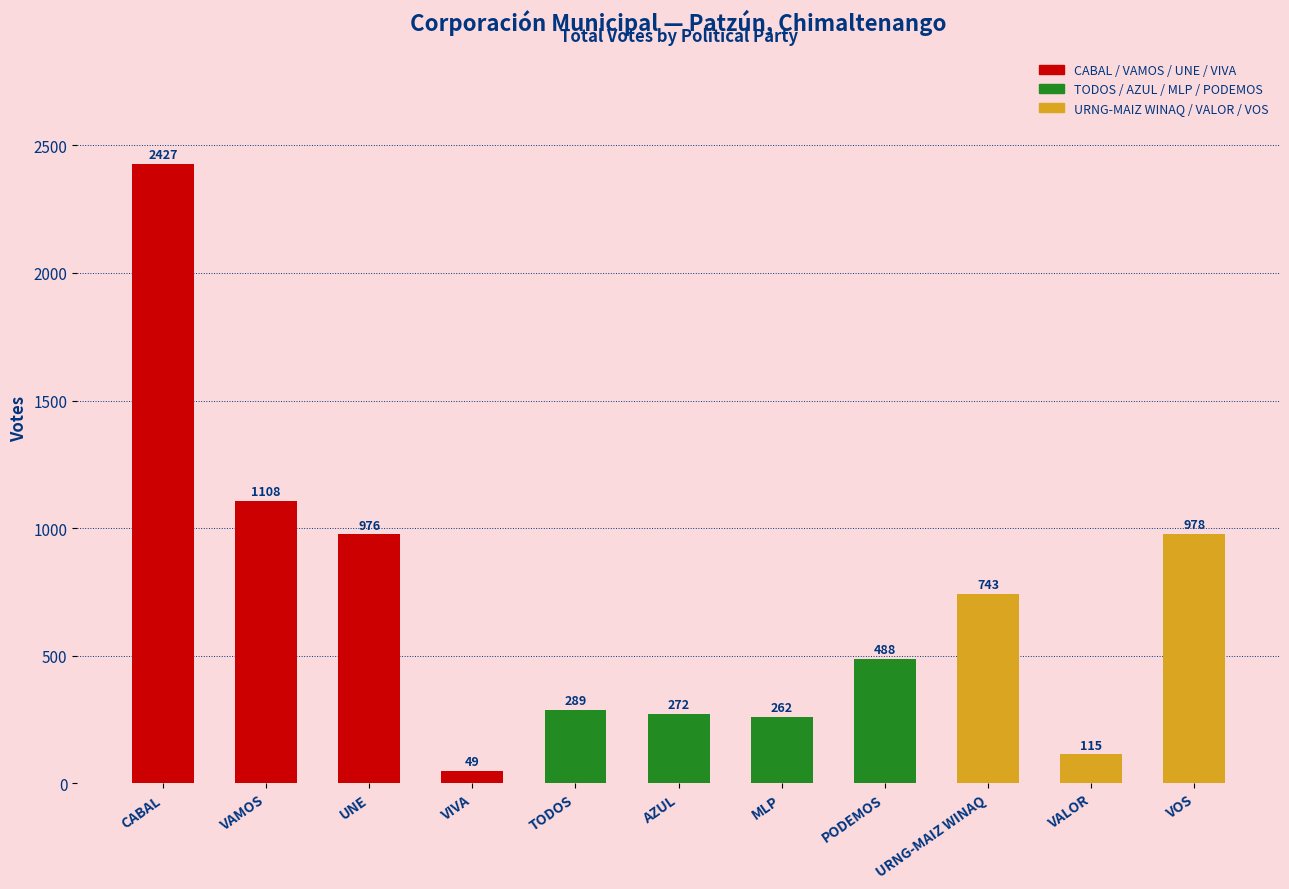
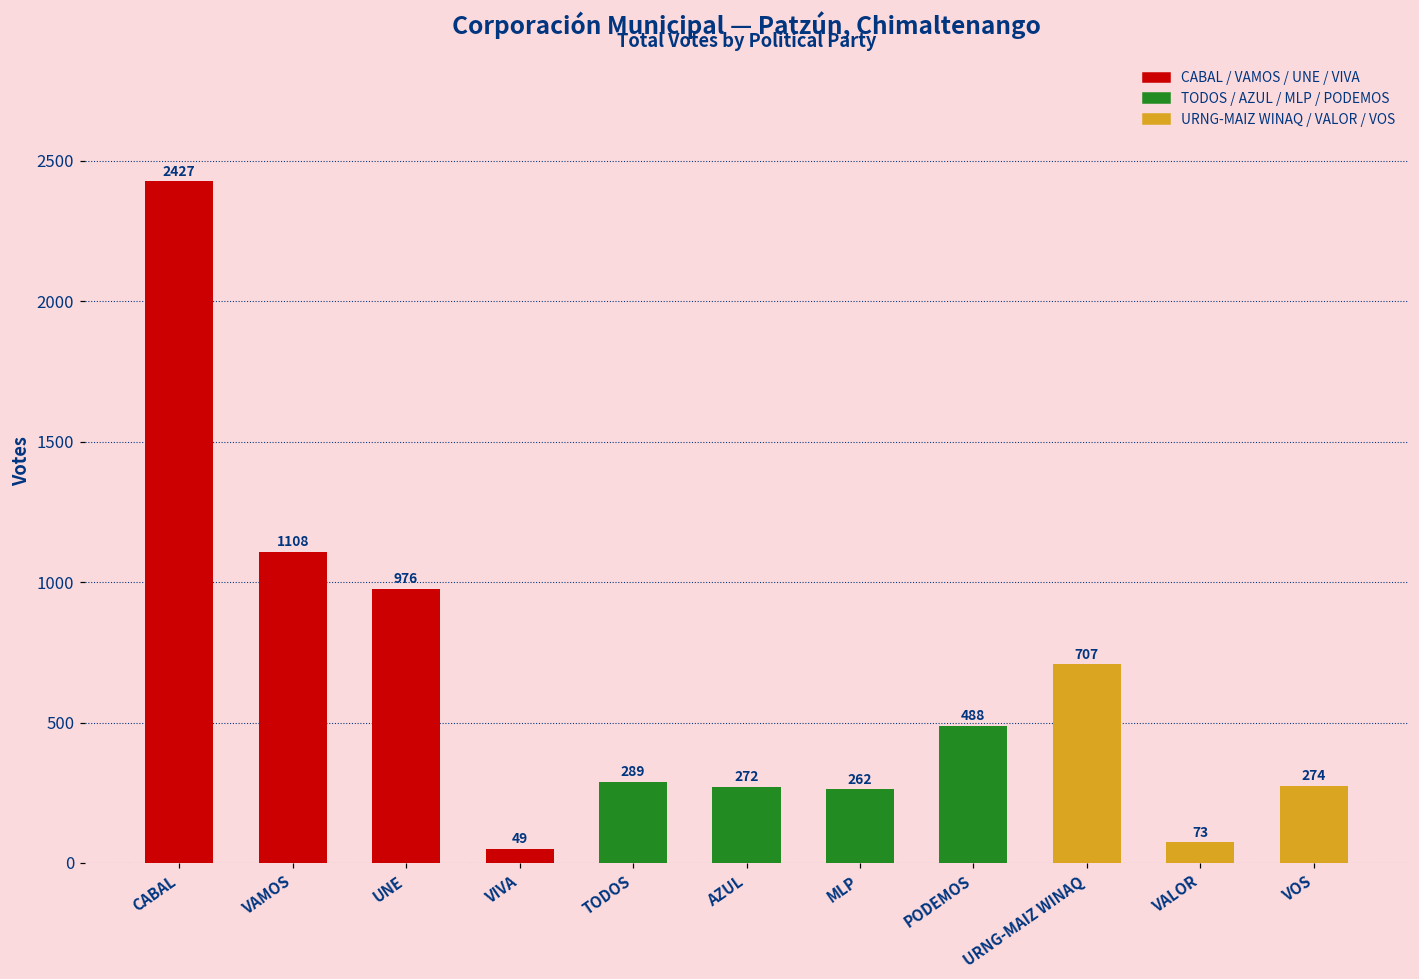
  {
    "CABAL": 2427,
    "VAMOS": 1108,
    "UNE": 976,
    "VIVA": 49,
    "TODOS": 289,
    "AZUL": 272,
    "MLP": 262,
    "PODEMOS": 488,
-   "URNG-MAIZ WINAQ": 743,
-   "VALOR": 115,
-   "VOS": 978
+   "URNG-MAIZ WINAQ": 707,
+   "VALOR": 73,
+   "VOS": 274
  }
